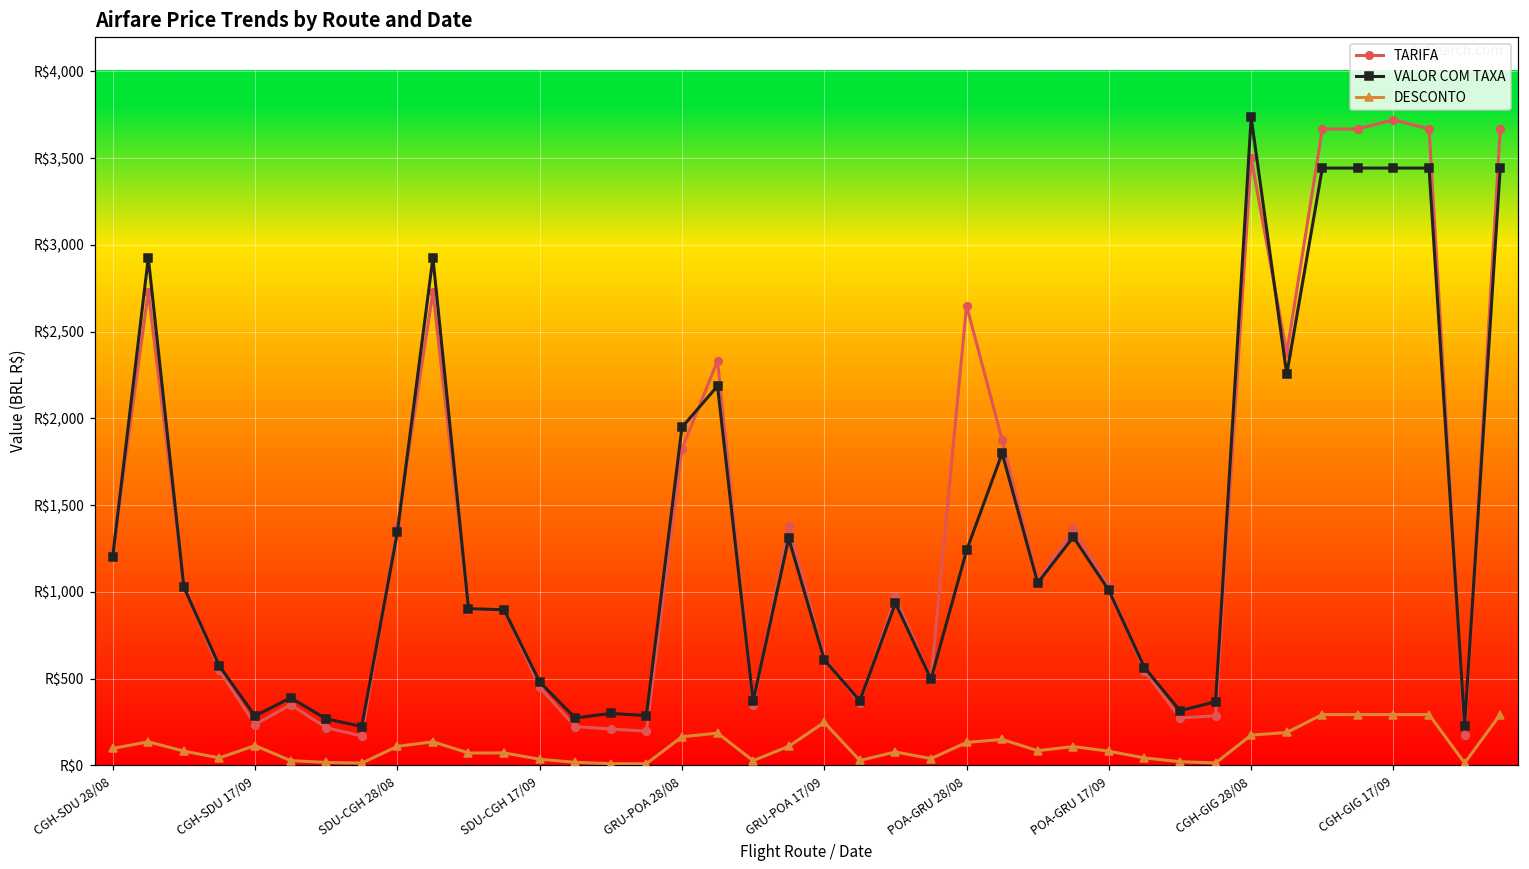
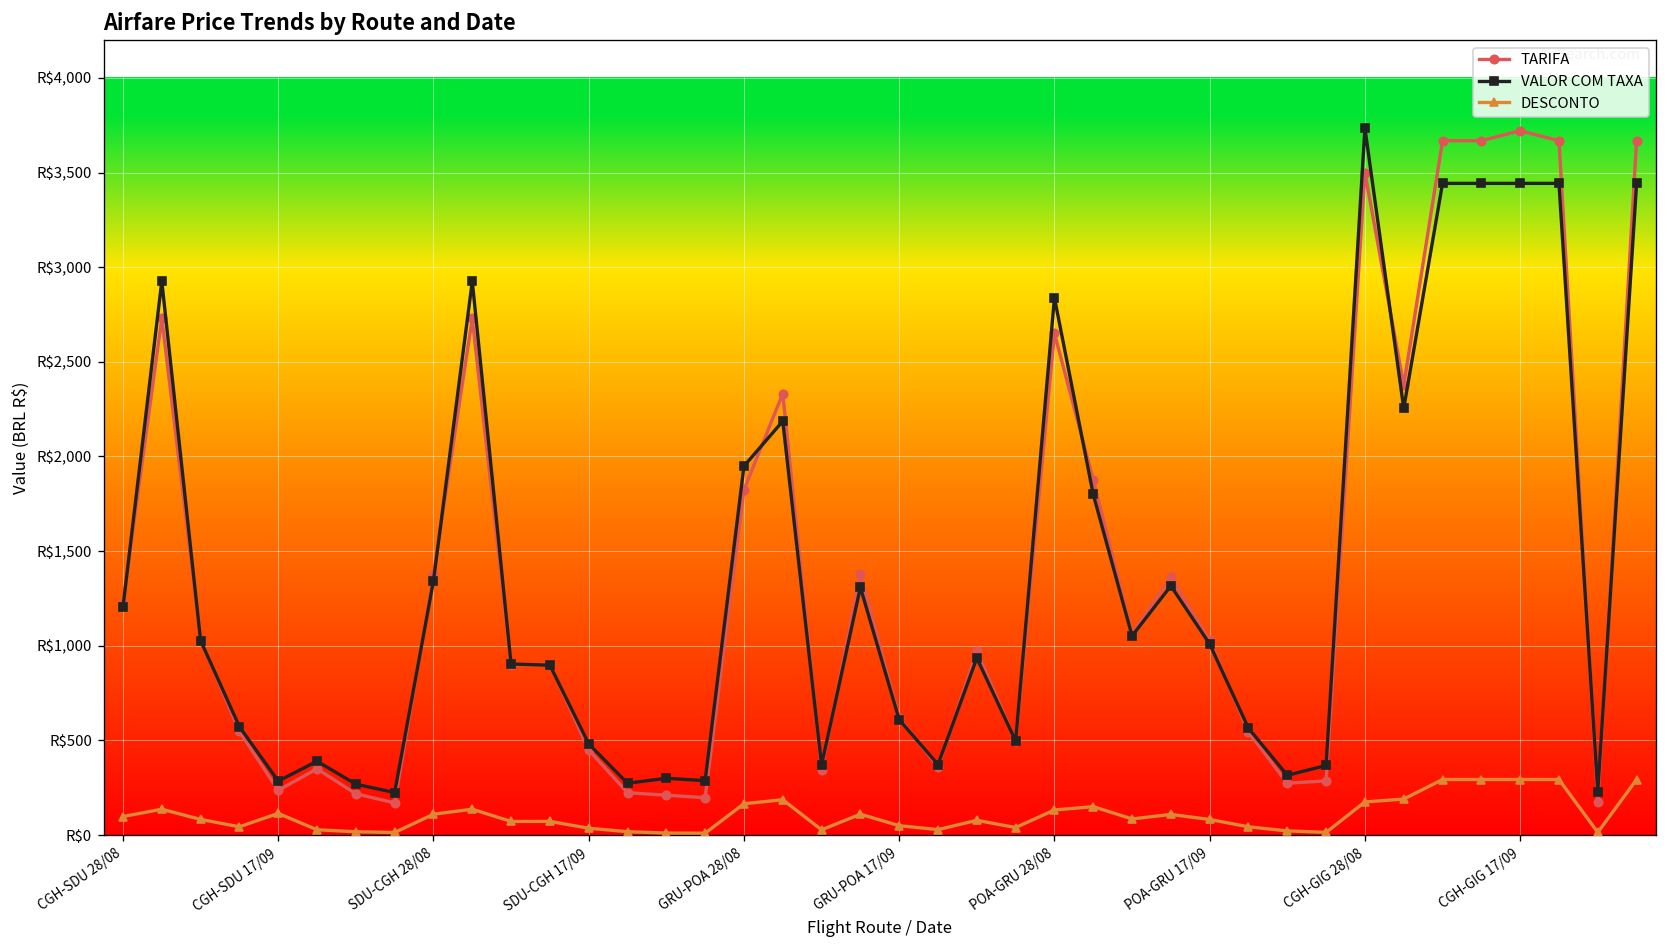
  {
    "TARIFA": {
      "CGH-SDU 28/08": "R$1,220",
      "CGH-SDU 17/09": "R$240",
      "SDU-CGH 28/08": "R$1,380",
      "SDU-CGH 17/09": "R$450",
      "GRU-POA 28/08": "R$1,820",
      "POA-GRU 28/08": "R$2,650",
      "POA-GRU 17/09": "R$1,030",
      "CGH-GIG 28/08": "R$3,500",
      "CGH-GIG 17/09": "R$3,720"
    },
    "VALOR COM TAXA": {
      "CGH-SDU 28/08": "R$1,200",
      "CGH-SDU 17/09": "R$290",
      "SDU-CGH 28/08": "R$1,340",
      "SDU-CGH 17/09": "R$480",
      "GRU-POA 28/08": "R$1,950",
-     "POA-GRU 28/08": "R$1,240",
+     "POA-GRU 28/08": "R$2,840",
      "POA-GRU 17/09": "R$1,010",
      "CGH-GIG 28/08": "R$3,730",
      "CGH-GIG 17/09": "R$3,440"
    },
    "DESCONTO": {
      "CGH-SDU 28/08": "R$100",
      "CGH-SDU 17/09": "R$110",
      "SDU-CGH 28/08": "R$110",
      "SDU-CGH 17/09": "R$40",
      "GRU-POA 28/08": "R$170",
-     "GRU-POA 17/09": "R$250",
+     "GRU-POA 17/09": "R$50",
      "POA-GRU 28/08": "R$130",
      "POA-GRU 17/09": "R$80",
      "CGH-GIG 28/08": "R$170",
      "CGH-GIG 17/09": "R$290"
    }
  }
